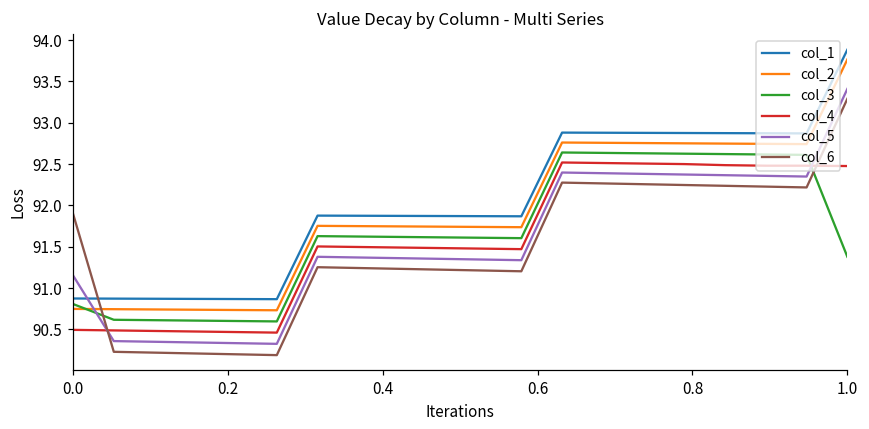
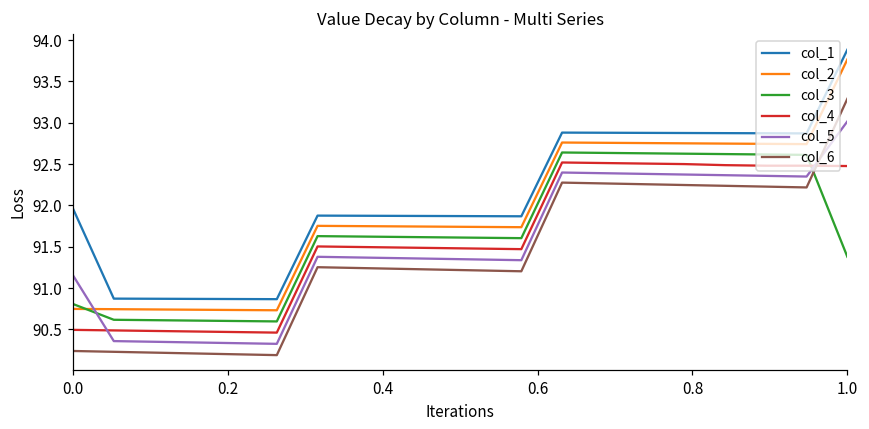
  {
    "col_1": {
-     "0.0": 90.9,
+     "0.0": 92.0,
      "1.0": 93.9
    },
    "col_2": {
      "0.0": 90.7,
      "1.0": 93.8
    },
    "col_3": {
      "0.0": 90.8,
      "1.0": 91.4
    },
    "col_4": {
      "0.0": 90.5,
      "1.0": 92.5
    },
    "col_5": {
      "0.0": 91.2,
-     "1.0": 93.4
+     "1.0": 93.0
    },
    "col_6": {
-     "0.0": 91.9,
+     "0.0": 90.2,
      "1.0": 93.3
    }
  }
